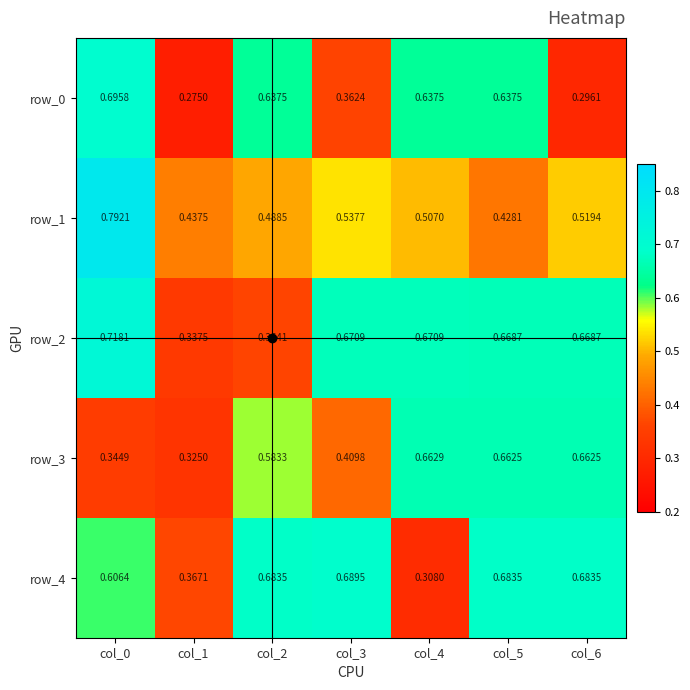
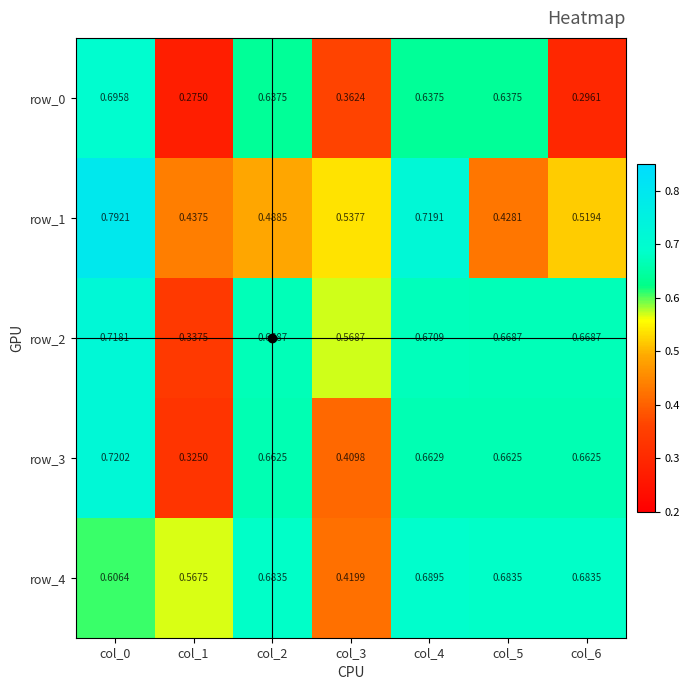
  {
    "row_0": {
      "col_0": 0.6958,
      "col_1": 0.2750,
      "col_2": 0.6375,
      "col_3": 0.3624,
      "col_4": 0.6375,
      "col_5": 0.6375,
      "col_6": 0.2961
    },
    "row_1": {
      "col_0": 0.7921,
      "col_1": 0.4375,
      "col_2": 0.4885,
      "col_3": 0.5377,
-     "col_4": 0.5070,
+     "col_4": 0.7191,
      "col_5": 0.4281,
      "col_6": 0.5194
    },
    "row_2": {
      "col_0": 0.7181,
      "col_1": 0.3375,
-     "col_2": 0.3641,
-     "col_3": 0.6709,
+     "col_2": 0.6687,
+     "col_3": 0.5687,
      "col_4": 0.6709,
      "col_5": 0.6687,
      "col_6": 0.6687
    },
    "row_3": {
-     "col_0": 0.3449,
+     "col_0": 0.7202,
      "col_1": 0.3250,
-     "col_2": 0.5833,
+     "col_2": 0.6625,
      "col_3": 0.4098,
      "col_4": 0.6629,
      "col_5": 0.6625,
      "col_6": 0.6625
    },
    "row_4": {
      "col_0": 0.6064,
-     "col_1": 0.3671,
+     "col_1": 0.5675,
      "col_2": 0.6835,
-     "col_3": 0.6895,
-     "col_4": 0.3080,
+     "col_3": 0.4199,
+     "col_4": 0.6895,
      "col_5": 0.6835,
      "col_6": 0.6835
    }
  }
